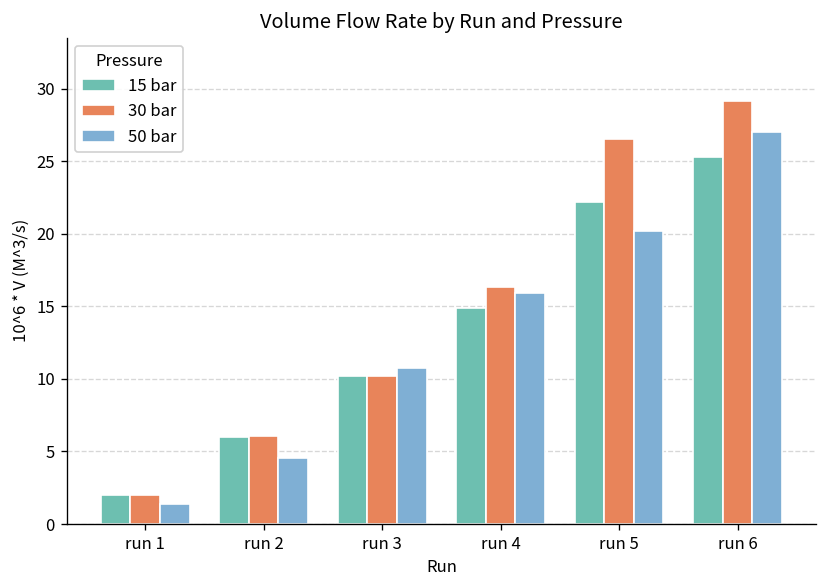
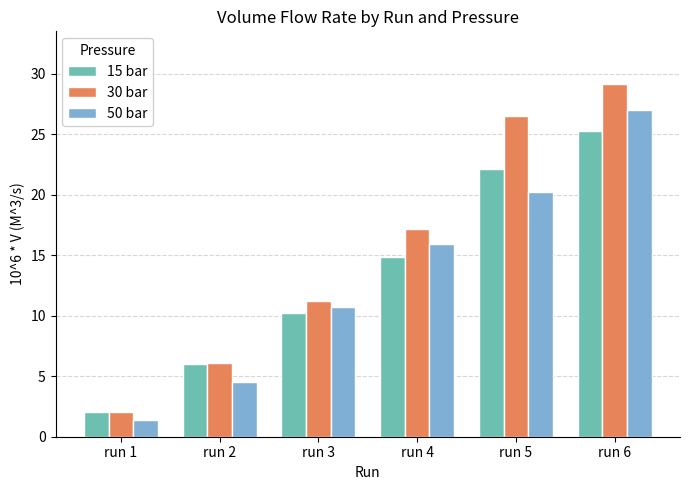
  {
    "30 bar": {
      "run 1": 2.0,
      "run 2": 6.1,
-     "run 3": 10.2,
-     "run 4": 16.3,
+     "run 3": 11.2,
+     "run 4": 17.2,
      "run 5": 26.5,
      "run 6": 29.1
    }
  }
